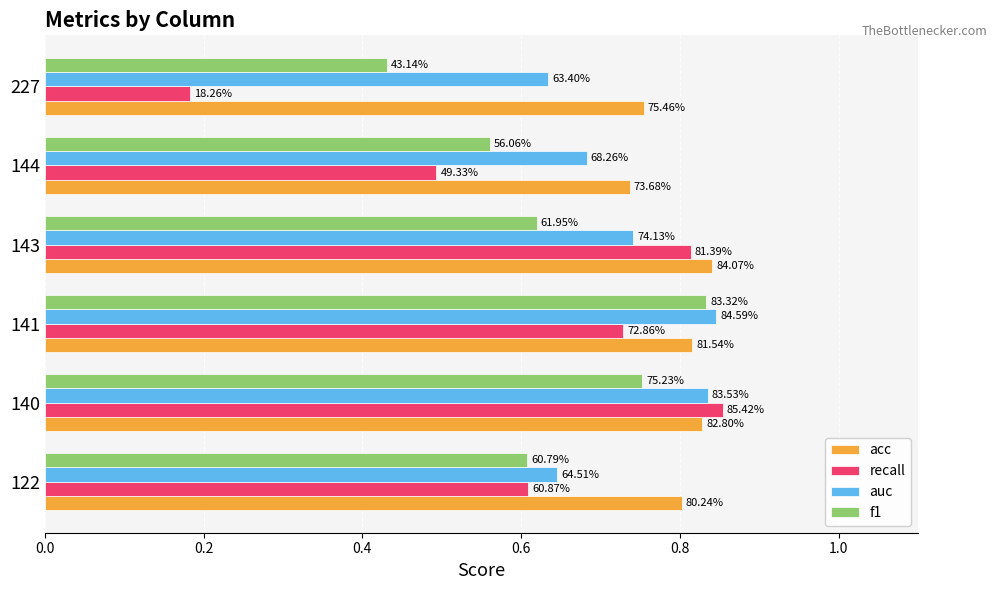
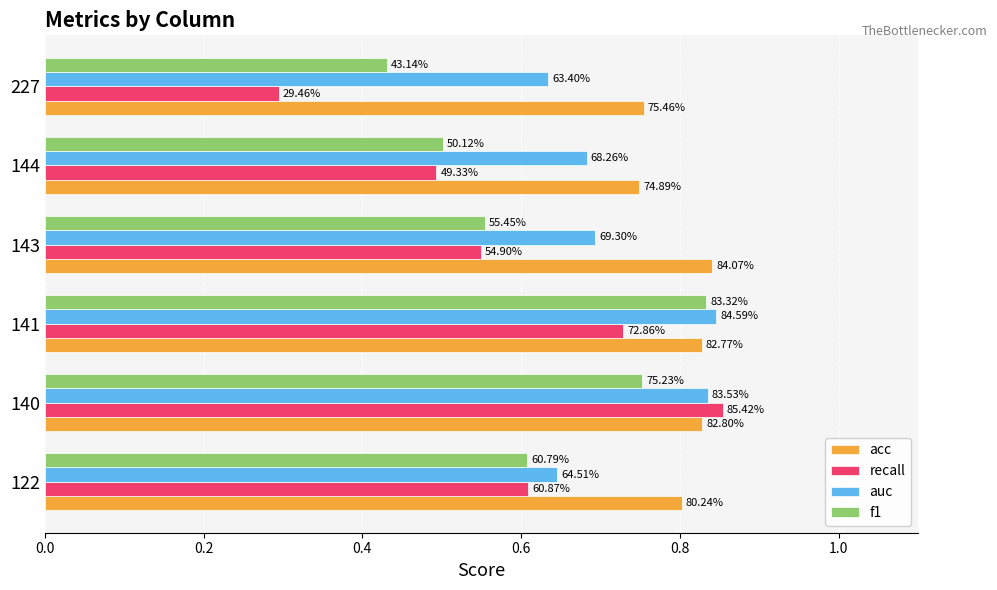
  {
    "acc": {
      "227": "75.46%",
-     "144": "73.68%",
+     "144": "74.89%",
      "143": "84.07%",
-     "141": "81.54%",
+     "141": "82.77%",
      "140": "82.80%",
      "122": "80.24%"
    },
    "recall": {
-     "227": "18.26%",
+     "227": "29.46%",
      "144": "49.33%",
-     "143": "81.39%",
+     "143": "54.90%",
      "141": "72.86%",
      "140": "85.42%",
      "122": "60.87%"
    },
    "auc": {
      "227": "63.40%",
      "144": "68.26%",
-     "143": "74.13%",
+     "143": "69.30%",
      "141": "84.59%",
      "140": "83.53%",
      "122": "64.51%"
    },
    "f1": {
      "227": "43.14%",
-     "144": "56.06%",
-     "143": "61.95%",
+     "144": "50.12%",
+     "143": "55.45%",
      "141": "83.32%",
      "140": "75.23%",
      "122": "60.79%"
    }
  }
